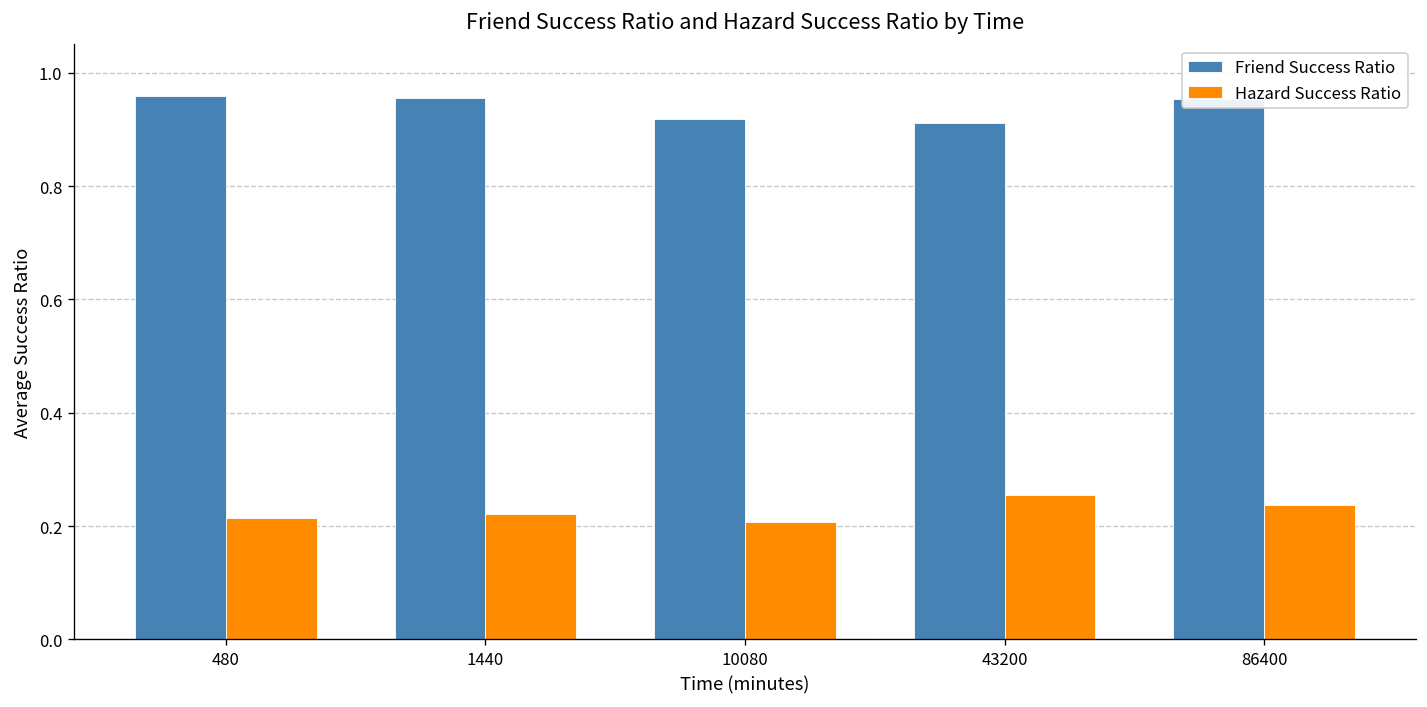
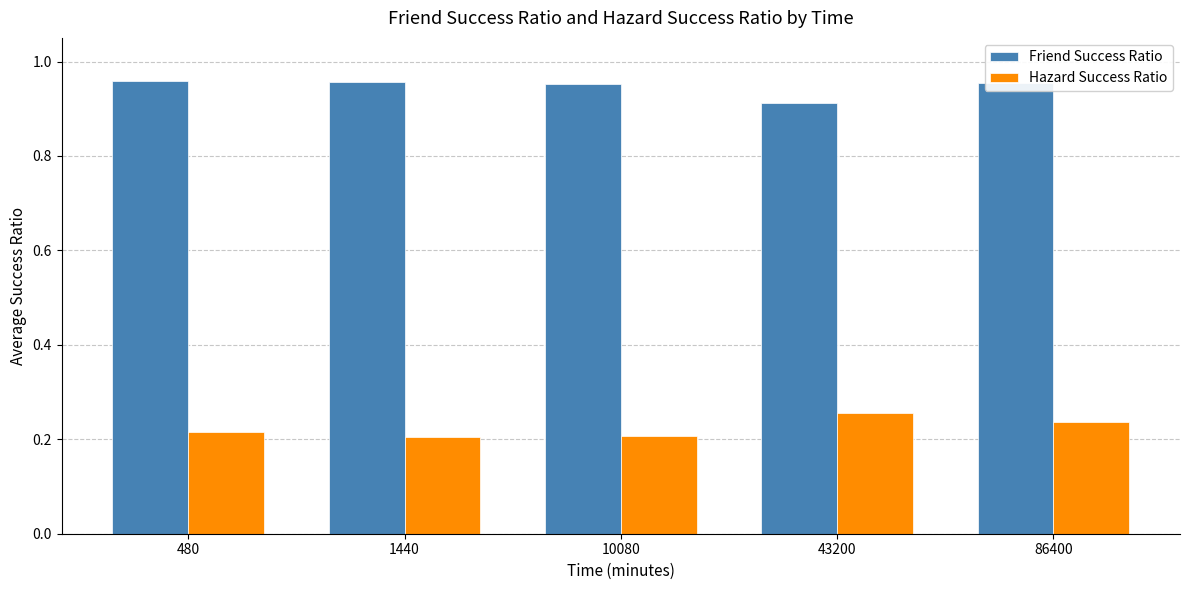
  {
    "Friend Success Ratio": {
      "480": 0.96,
      "1440": 0.96,
-     "10080": 0.92,
+     "10080": 0.95,
      "43200": 0.91
    },
    "Hazard Success Ratio": {
      "480": 0.21,
-     "1440": 0.22,
+     "1440": 0.20,
      "10080": 0.21,
      "43200": 0.26,
      "86400": 0.24
    }
  }
